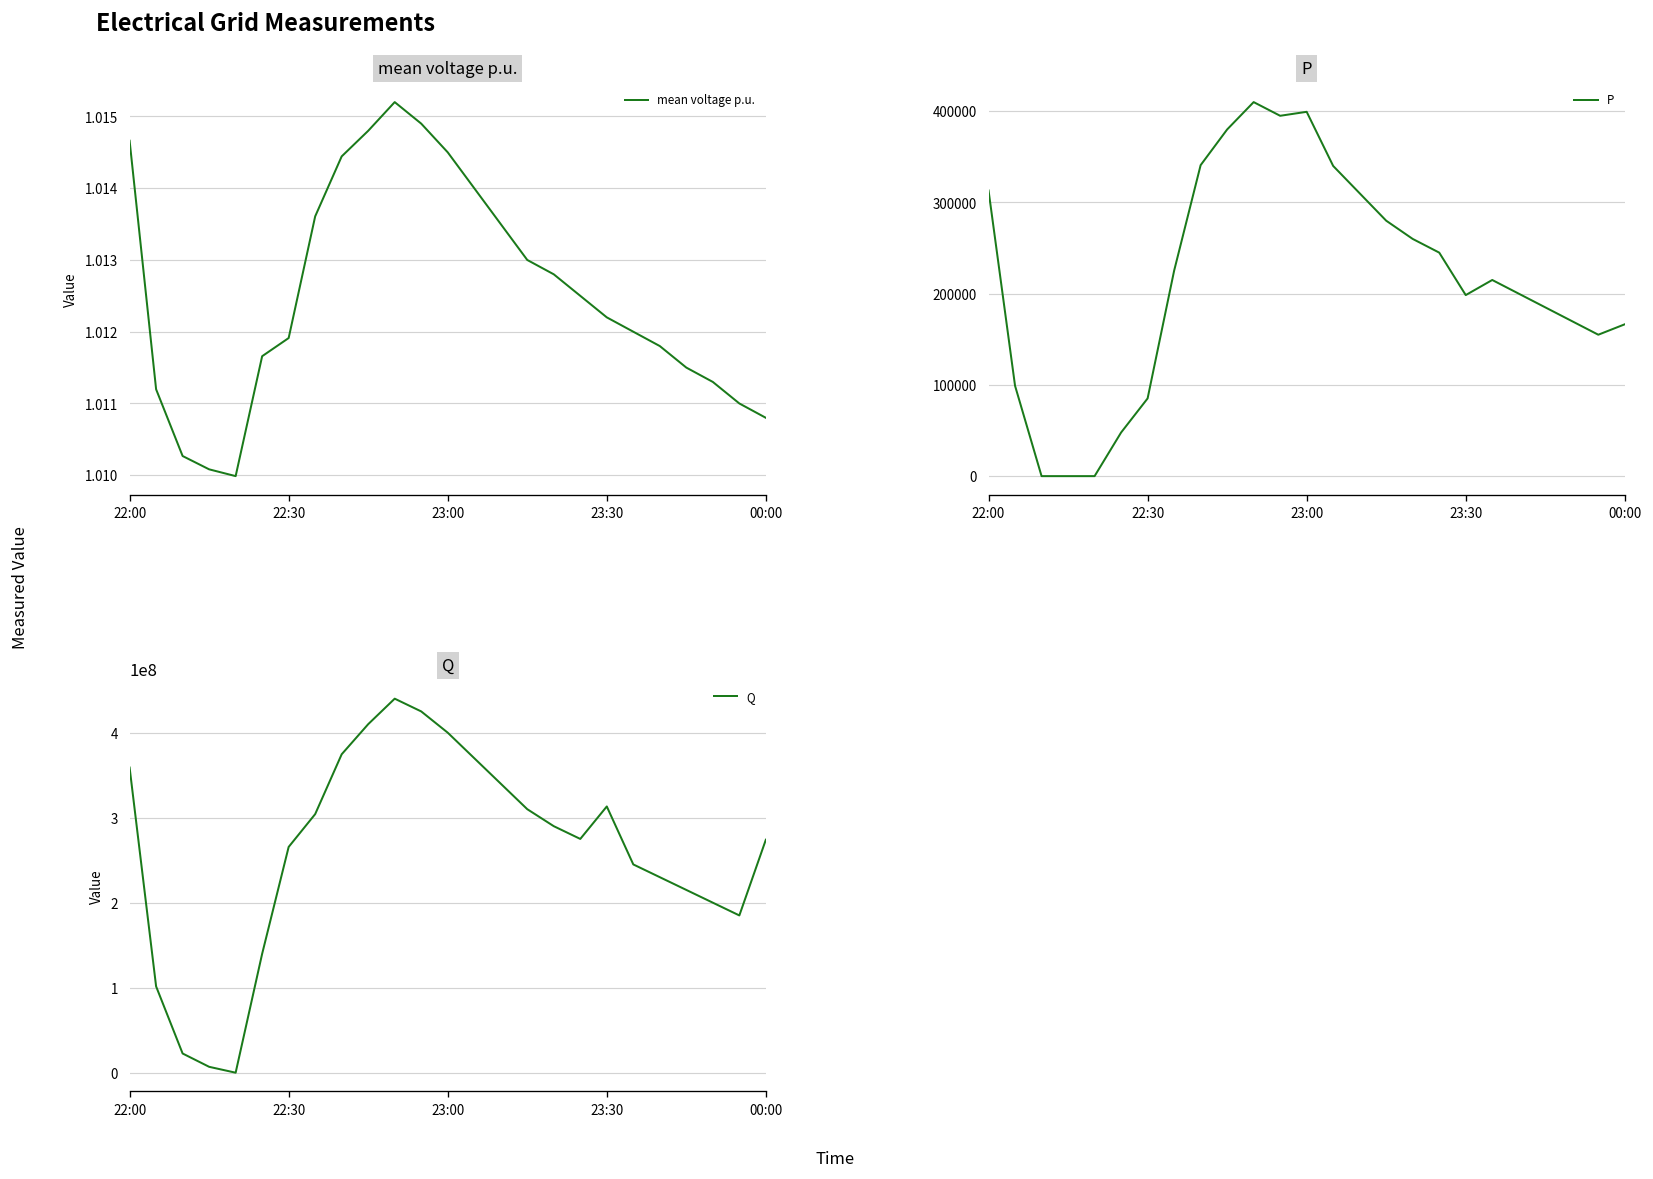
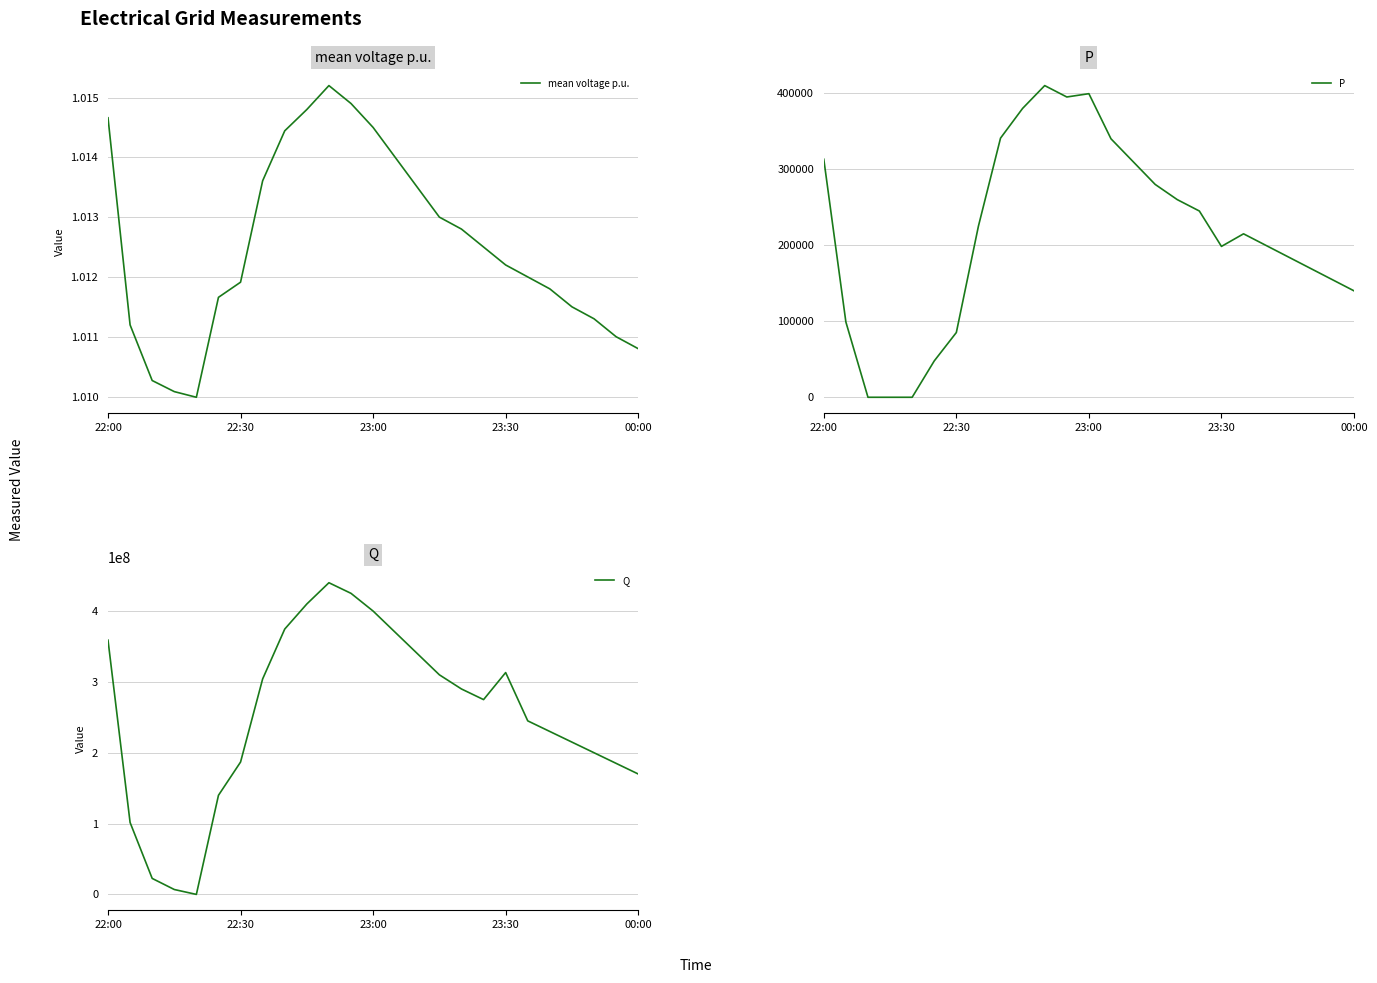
  {
    "mean voltage p.u.": {
      "22:00": 1.0147,
      "22:30": 1.0119,
      "23:00": 1.0145,
      "23:30": 1.0122,
      "00:00": 1.0108
    },
    "P": {
      "22:00": 310000,
      "22:30": 90000,
      "23:00": 400000,
      "23:30": 200000,
-     "00:00": 170000
+     "00:00": 140000
    },
    "Q": {
      "22:00": 360000000,
-     "22:30": 270000000,
+     "22:30": 190000000,
      "23:00": 400000000,
      "23:30": 310000000,
-     "00:00": 270000000
+     "00:00": 170000000
    }
  }
